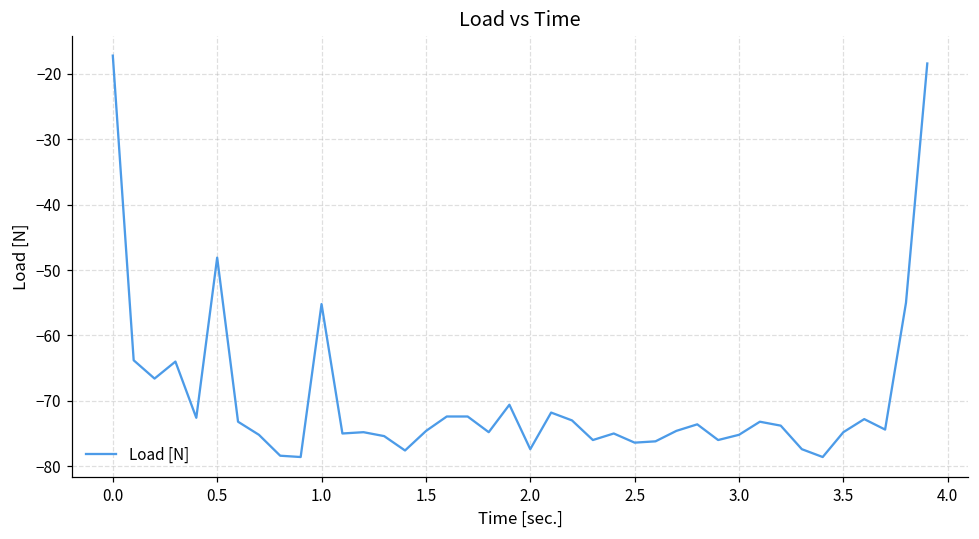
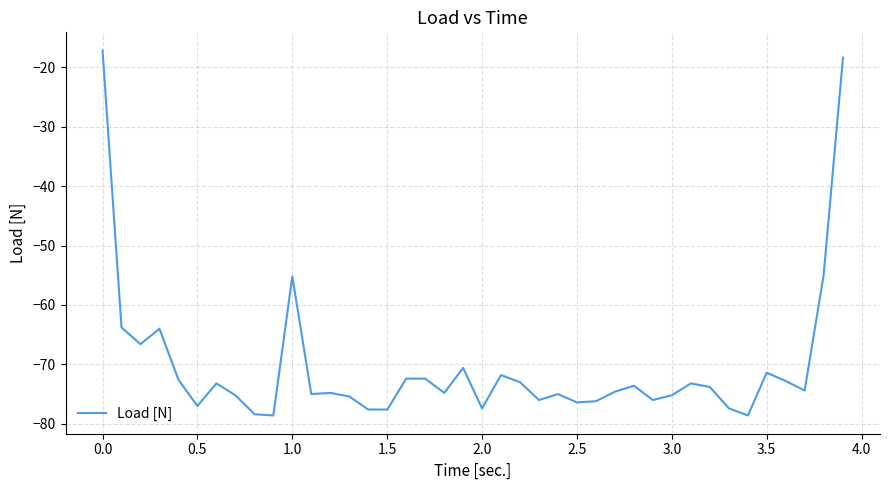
  {
    "0.0": -17,
-   "0.5": -48,
+   "0.5": -77,
    "1.0": -55,
-   "1.5": -75,
+   "1.5": -78,
    "2.0": -77,
    "2.5": -76,
    "3.0": -75,
-   "3.5": -75
+   "3.5": -71
  }
